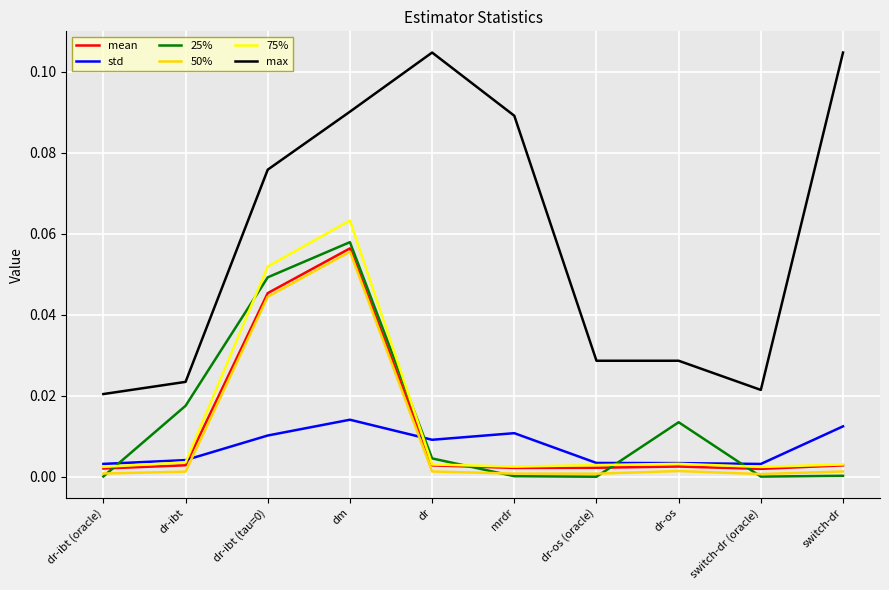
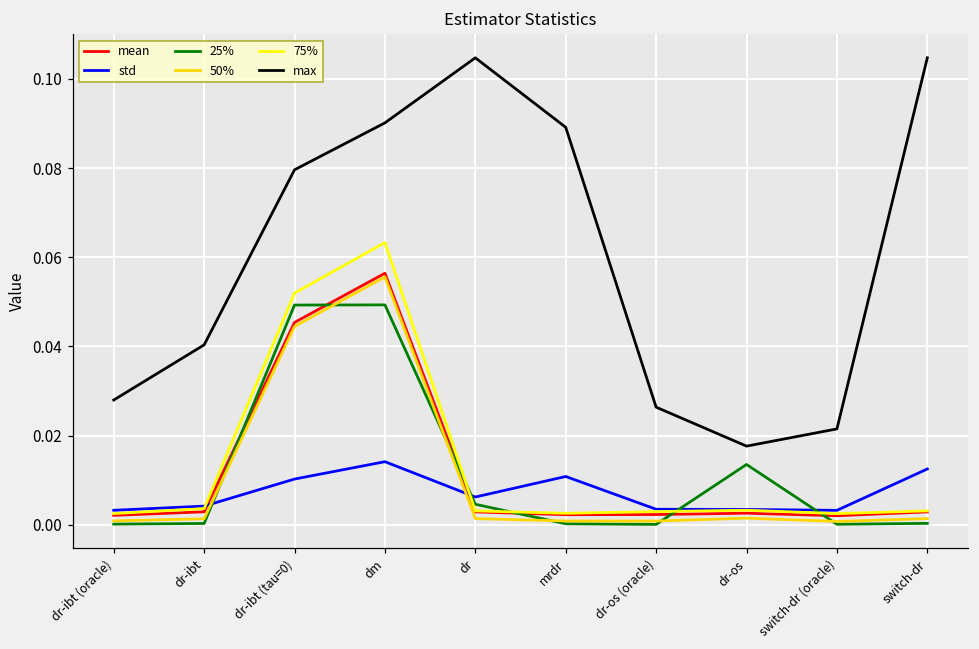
  {
    "mean": {
      "dr-ibt": 0.003,
      "dr-ibt (tau=0)": 0.045,
      "dm": 0.056,
      "dr-os (oracle)": 0.002,
      "dr-os": 0.003
    },
    "std": {
      "dr-ibt (oracle)": 0.003,
      "dr-ibt (tau=0)": 0.010,
      "dm": 0.014,
-     "dr": 0.009,
+     "dr": 0.006,
      "mrdr": 0.011,
      "switch-dr (oracle)": 0.003,
      "switch-dr": 0.012
    },
    "25%": {
      "dr-ibt (oracle)": 0.000,
-     "dr-ibt": 0.018,
+     "dr-ibt": 0.000,
      "dr-ibt (tau=0)": 0.049,
-     "dm": 0.058,
+     "dm": 0.049,
      "dr": 0.005,
      "mrdr": 0.000,
      "dr-os (oracle)": 0.000,
      "dr-os": 0.014,
      "switch-dr": 0.000
    },
    "max": {
-     "dr-ibt (oracle)": 0.020,
-     "dr-ibt": 0.023,
-     "dr-ibt (tau=0)": 0.076,
+     "dr-ibt (oracle)": 0.028,
+     "dr-ibt": 0.040,
+     "dr-ibt (tau=0)": 0.080,
      "dm": 0.090,
      "dr": 0.105,
      "mrdr": 0.089,
-     "dr-os (oracle)": 0.029,
-     "dr-os": 0.029,
+     "dr-os (oracle)": 0.026,
+     "dr-os": 0.018,
      "switch-dr (oracle)": 0.021,
      "switch-dr": 0.105
    }
  }
